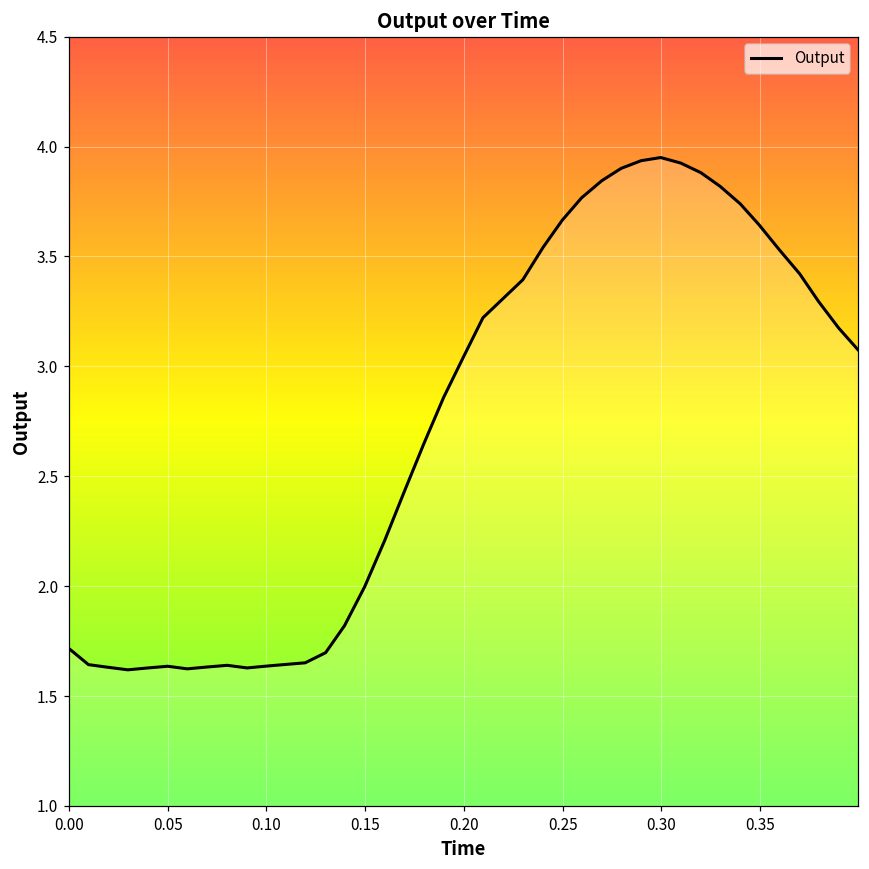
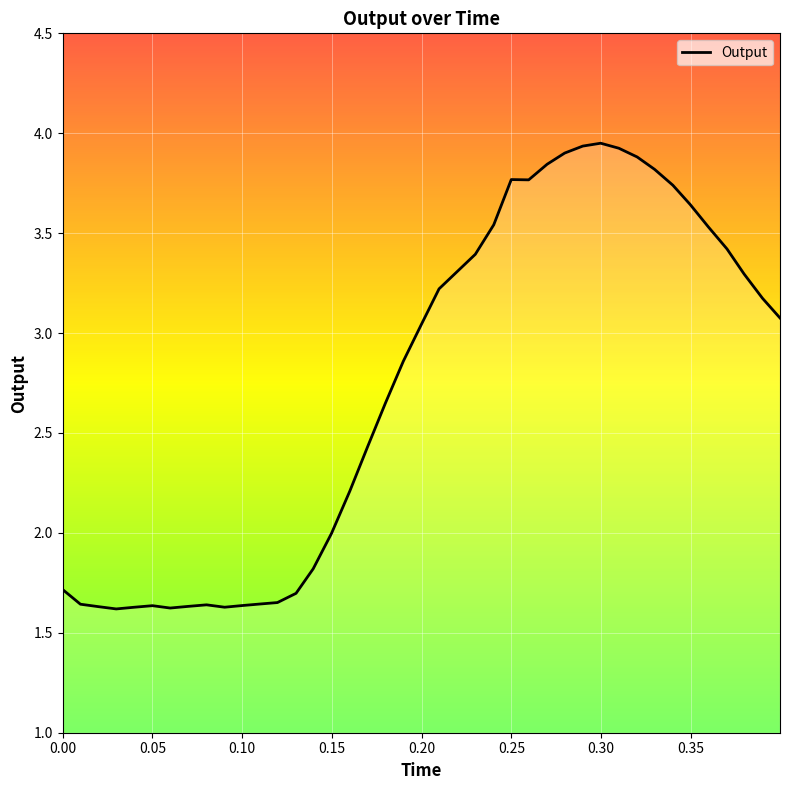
  {
    "0.00": 1.72,
    "0.05": 1.64,
-   "0.25": 3.67
+   "0.25": 3.77
  }
